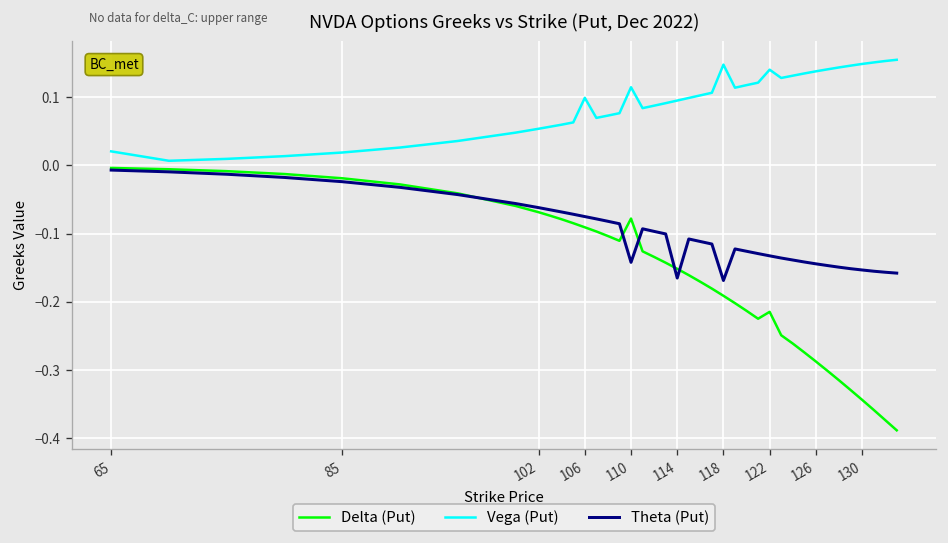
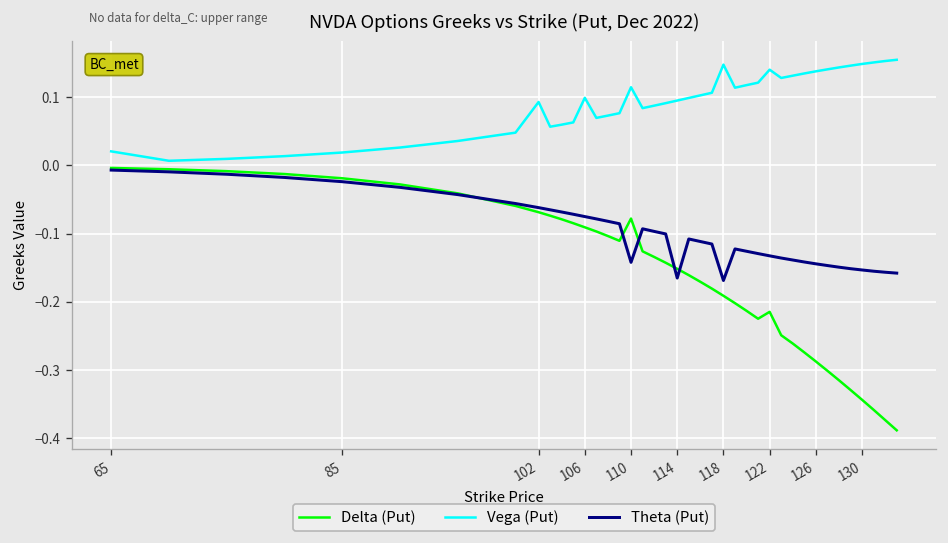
  {
    "Delta (Put)": {
      "85": -0.02,
      "102": -0.07,
      "106": -0.09,
      "110": -0.08,
      "114": -0.15,
      "118": -0.19,
      "122": -0.21,
      "126": -0.29,
      "130": -0.34
    },
    "Vega (Put)": {
      "65": 0.02,
      "85": 0.02,
-     "102": 0.05,
+     "102": 0.09,
      "106": 0.10,
      "110": 0.11,
      "114": 0.09,
      "118": 0.15,
      "122": 0.14,
      "126": 0.14,
      "130": 0.15
    },
    "Theta (Put)": {
      "85": -0.02,
      "102": -0.06,
      "106": -0.08,
      "110": -0.14,
      "114": -0.17,
      "118": -0.17,
      "122": -0.13,
      "126": -0.14,
      "130": -0.15
    }
  }
